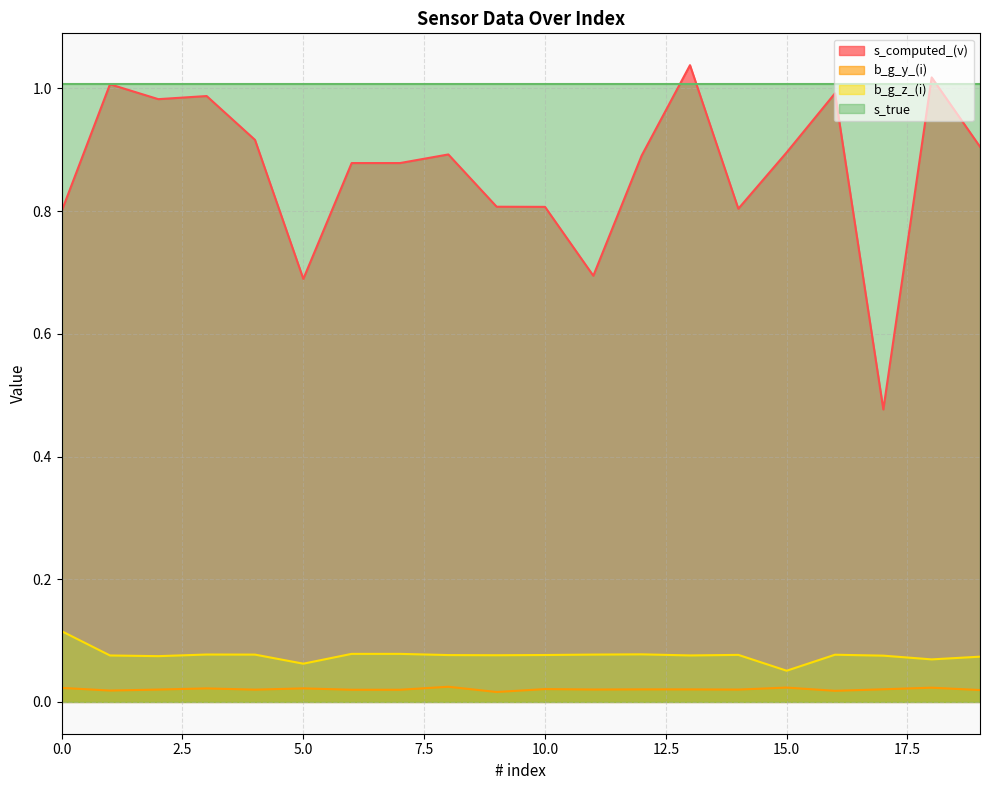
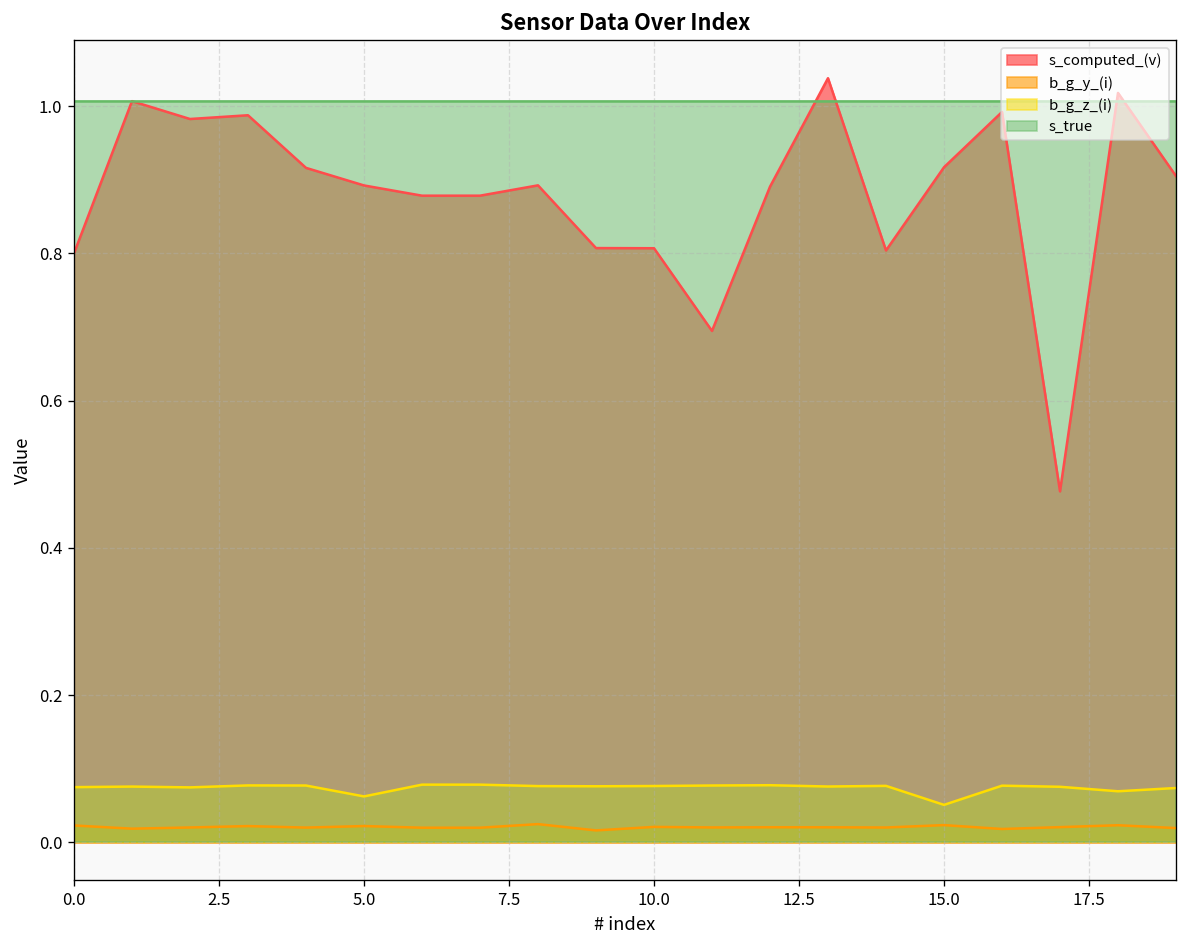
  {
    "s_computed_(v)": {
      "0.0": 0.80,
-     "5.0": 0.69,
+     "5.0": 0.89,
      "10.0": 0.81,
-     "15.0": 0.90
+     "15.0": 0.92
    },
    "b_g_y_(i)": {
      "0.0": 0.02,
      "5.0": 0.02,
      "10.0": 0.02,
      "15.0": 0.02
    },
    "b_g_z_(i)": {
-     "0.0": 0.12,
+     "0.0": 0.07,
      "5.0": 0.06,
      "10.0": 0.08,
      "15.0": 0.05
    },
    "s_true": {
      "0.0": 1.01,
      "5.0": 1.01,
      "10.0": 1.01,
      "15.0": 1.01
    }
  }
